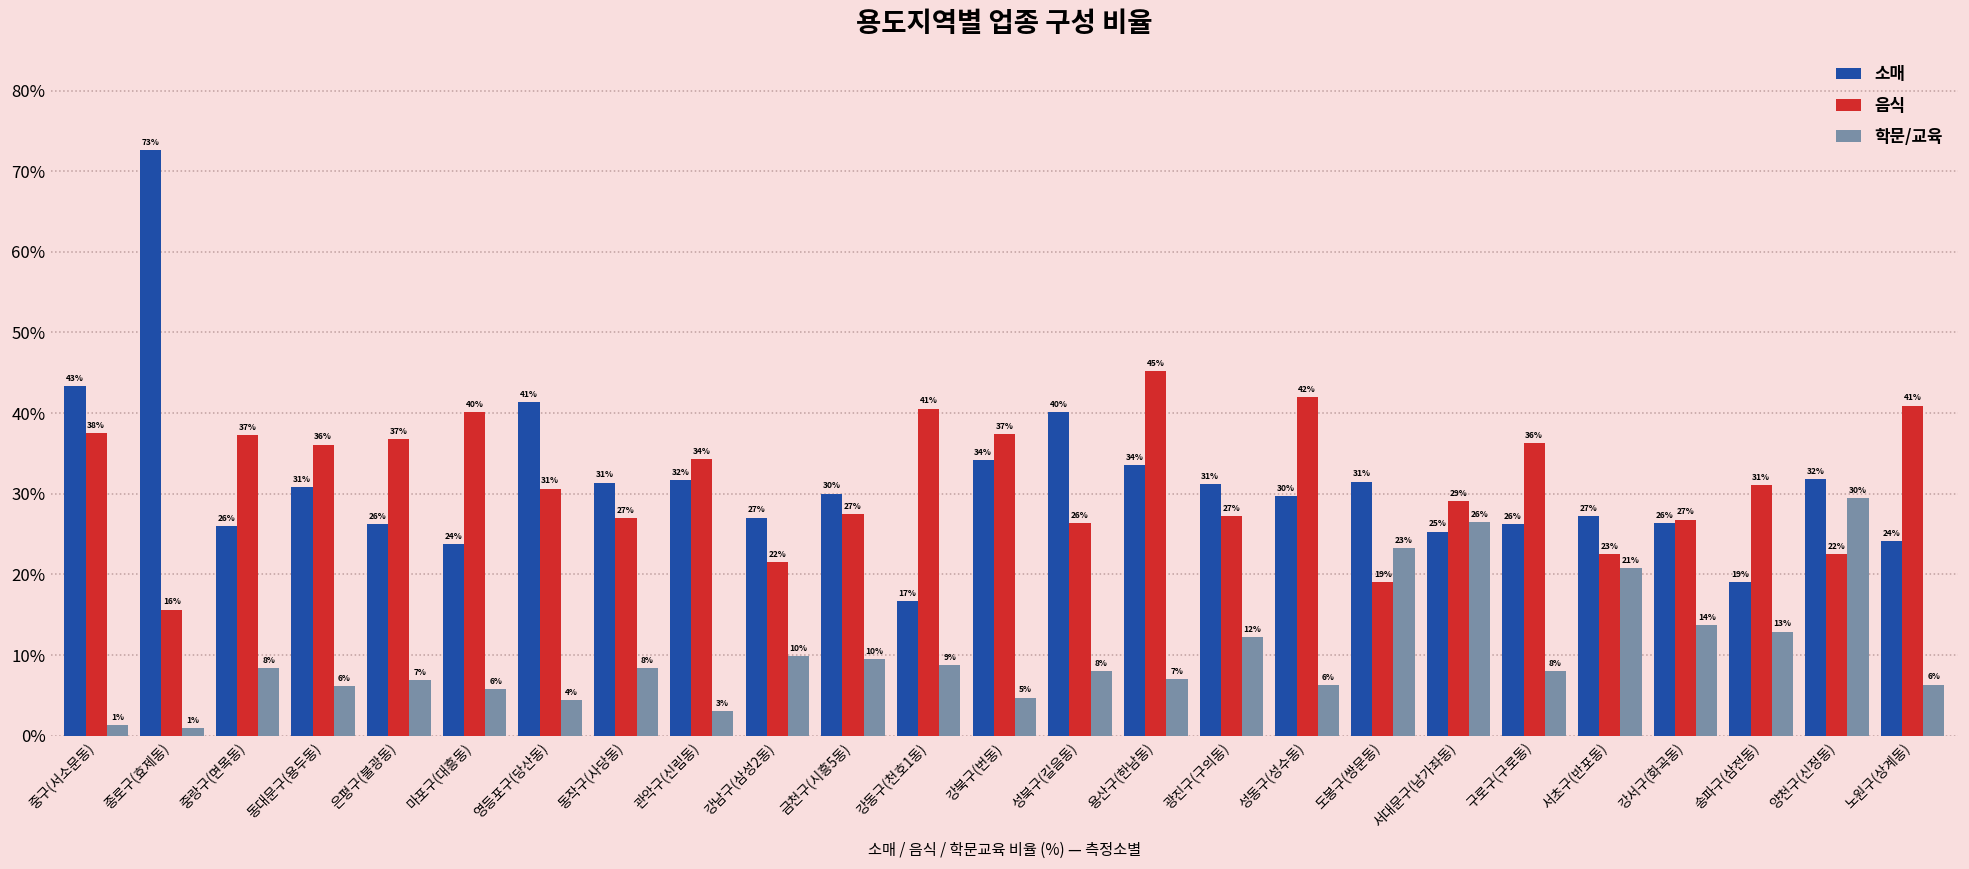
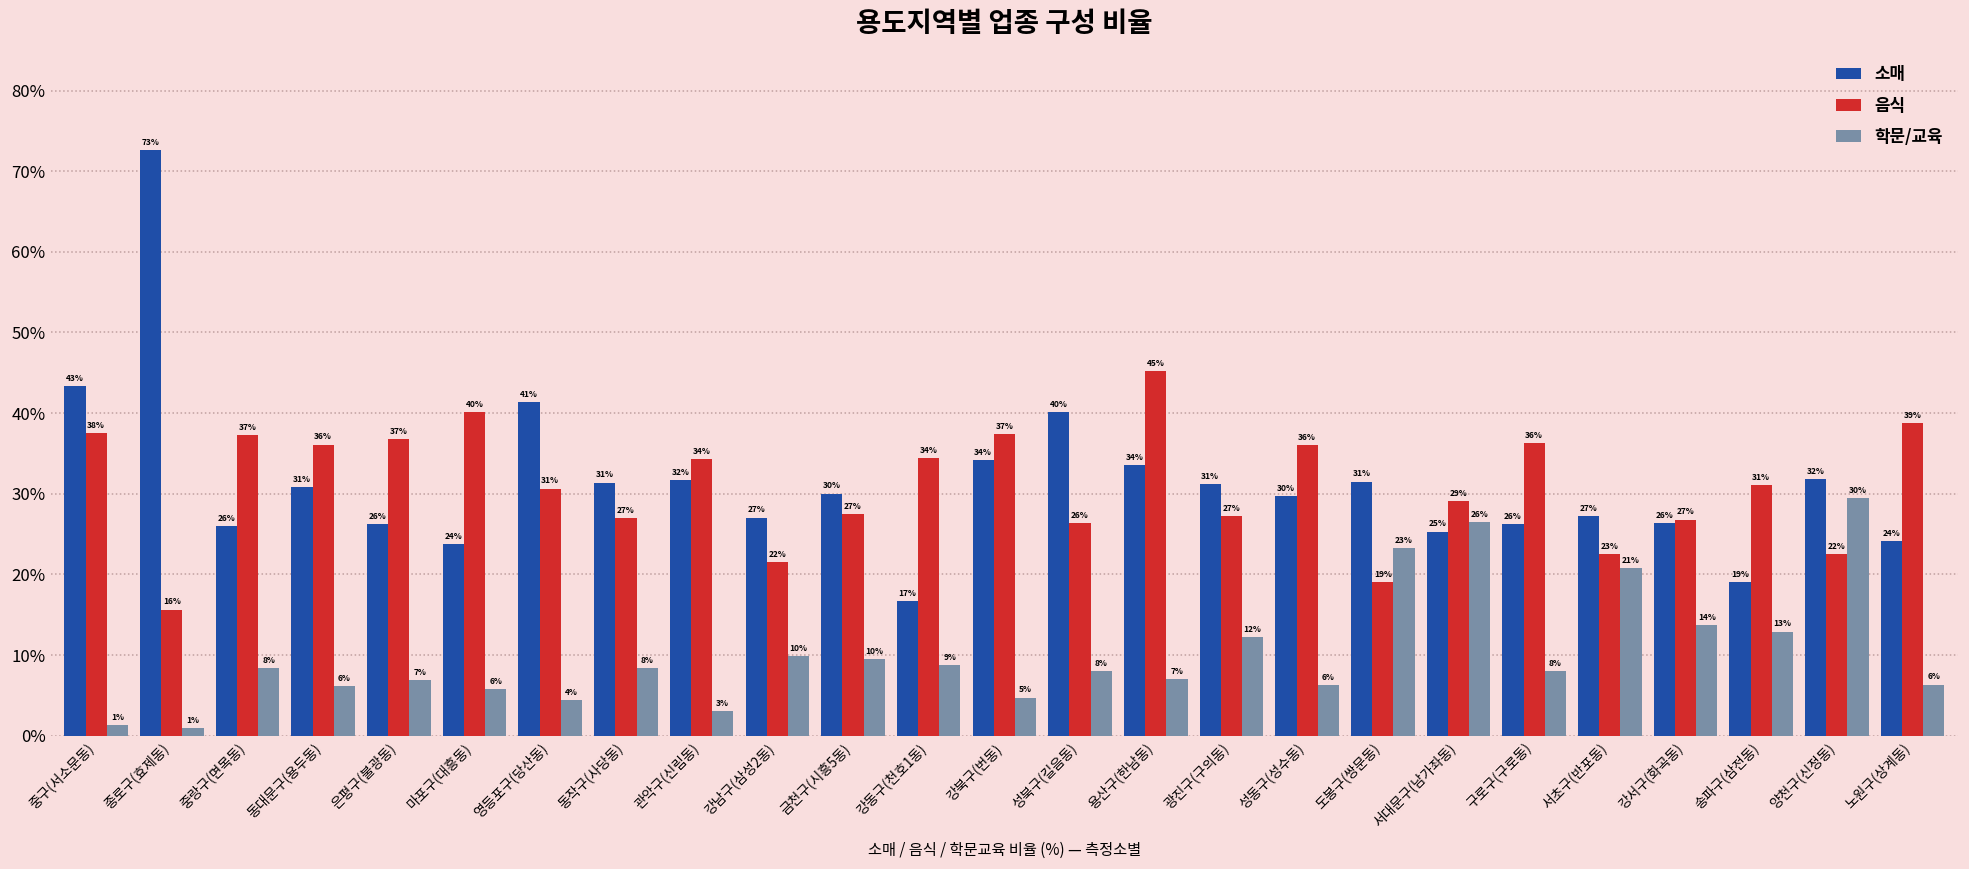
  {
    "소매": {
      "중구(서소문동)": "43%",
      "종로구(효제동)": "73%",
      "중랑구(면목동)": "26%",
      "동대문구(용두동)": "31%",
      "은평구(불광동)": "26%",
      "마포구(대흥동)": "24%",
      "영등포구(당산동)": "41%",
      "동작구(사당동)": "31%",
      "관악구(신림동)": "32%",
      "강남구(삼성2동)": "27%",
      "금천구(시흥5동)": "30%",
      "강동구(천호1동)": "17%",
      "강북구(번동)": "34%",
      "성북구(길음동)": "40%",
      "용산구(한남동)": "34%",
      "광진구(구의동)": "31%",
      "성동구(성수동)": "30%",
      "도봉구(쌍문동)": "31%",
      "서대문구(남가좌동)": "25%",
      "구로구(구로동)": "26%",
      "서초구(반포동)": "27%",
      "강서구(화곡동)": "26%",
      "송파구(삼전동)": "19%",
      "양천구(신정동)": "32%",
      "노원구(상계동)": "24%"
    },
    "음식": {
      "중구(서소문동)": "38%",
      "종로구(효제동)": "16%",
      "중랑구(면목동)": "37%",
      "동대문구(용두동)": "36%",
      "은평구(불광동)": "37%",
      "마포구(대흥동)": "40%",
      "영등포구(당산동)": "31%",
      "동작구(사당동)": "27%",
      "관악구(신림동)": "34%",
      "강남구(삼성2동)": "22%",
      "금천구(시흥5동)": "27%",
-     "강동구(천호1동)": "41%",
+     "강동구(천호1동)": "34%",
      "강북구(번동)": "37%",
      "성북구(길음동)": "26%",
      "용산구(한남동)": "45%",
      "광진구(구의동)": "27%",
-     "성동구(성수동)": "42%",
+     "성동구(성수동)": "36%",
      "도봉구(쌍문동)": "19%",
      "서대문구(남가좌동)": "29%",
      "구로구(구로동)": "36%",
      "서초구(반포동)": "23%",
      "강서구(화곡동)": "27%",
      "송파구(삼전동)": "31%",
      "양천구(신정동)": "22%",
-     "노원구(상계동)": "41%"
+     "노원구(상계동)": "39%"
    },
    "학문/교육": {
      "중구(서소문동)": "1%",
      "종로구(효제동)": "1%",
      "중랑구(면목동)": "8%",
      "동대문구(용두동)": "6%",
      "은평구(불광동)": "7%",
      "마포구(대흥동)": "6%",
      "영등포구(당산동)": "4%",
      "동작구(사당동)": "8%",
      "관악구(신림동)": "3%",
      "강남구(삼성2동)": "10%",
      "금천구(시흥5동)": "10%",
      "강동구(천호1동)": "9%",
      "강북구(번동)": "5%",
      "성북구(길음동)": "8%",
      "용산구(한남동)": "7%",
      "광진구(구의동)": "12%",
      "성동구(성수동)": "6%",
      "도봉구(쌍문동)": "23%",
      "서대문구(남가좌동)": "26%",
      "구로구(구로동)": "8%",
      "서초구(반포동)": "21%",
      "강서구(화곡동)": "14%",
      "송파구(삼전동)": "13%",
      "양천구(신정동)": "30%",
      "노원구(상계동)": "6%"
    }
  }
